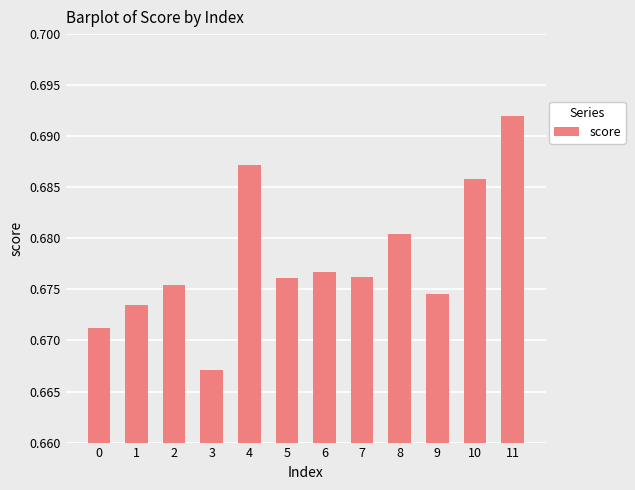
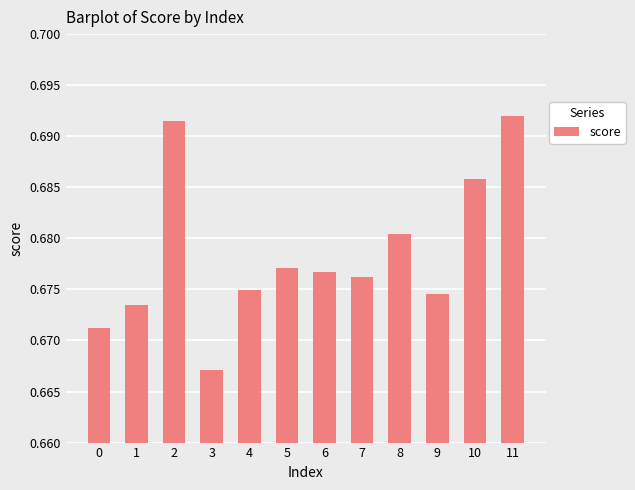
  {
    "0": 0.6712,
    "1": 0.6734,
-   "2": 0.6754,
+   "2": 0.6915,
    "3": 0.6671,
-   "4": 0.6872,
-   "5": 0.6761,
+   "4": 0.6750,
+   "5": 0.6771,
    "6": 0.6767,
    "7": 0.6762,
    "8": 0.6804,
    "9": 0.6745,
    "10": 0.6858,
    "11": 0.6920
  }
